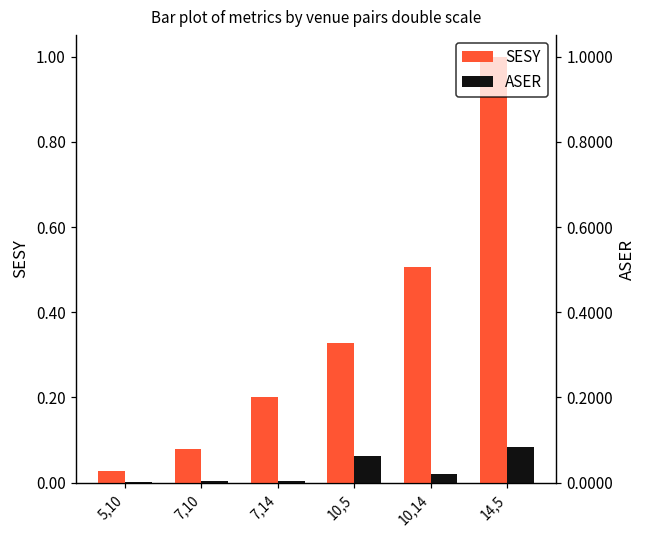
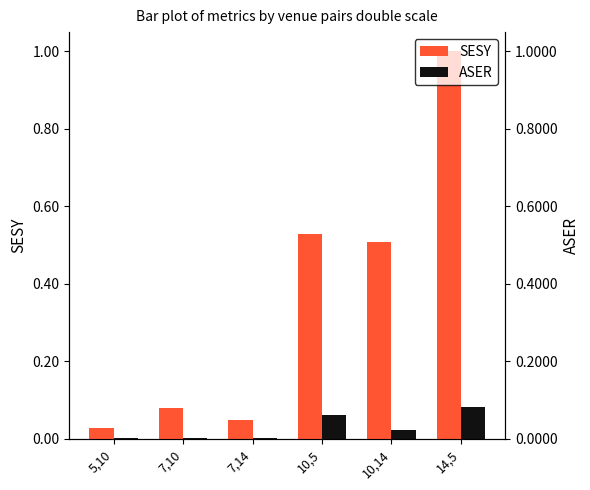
  {
    "SESY": {
      "5,10": 0.03,
      "7,10": 0.08,
-     "7,14": 0.20,
-     "10,5": 0.33,
+     "7,14": 0.05,
+     "10,5": 0.53,
      "10,14": 0.51
    },
    "ASER": {
      "10,5": 0.06,
      "10,14": 0.02,
      "14,5": 0.08
    }
  }
